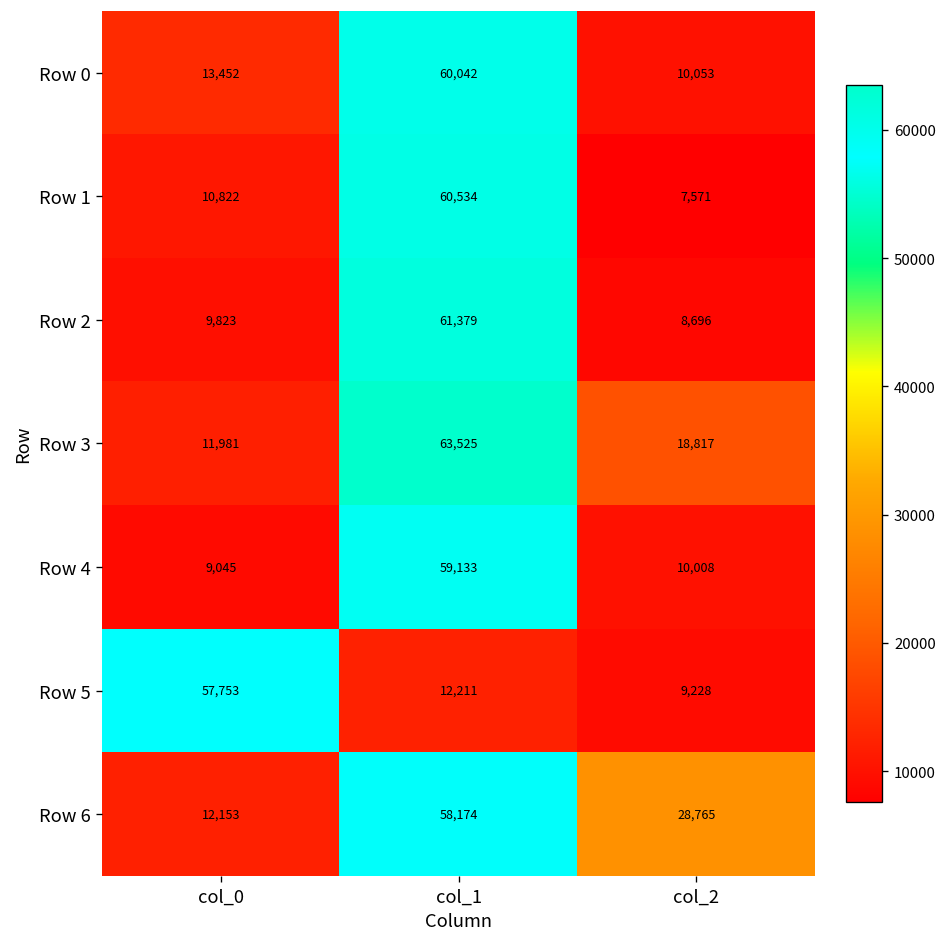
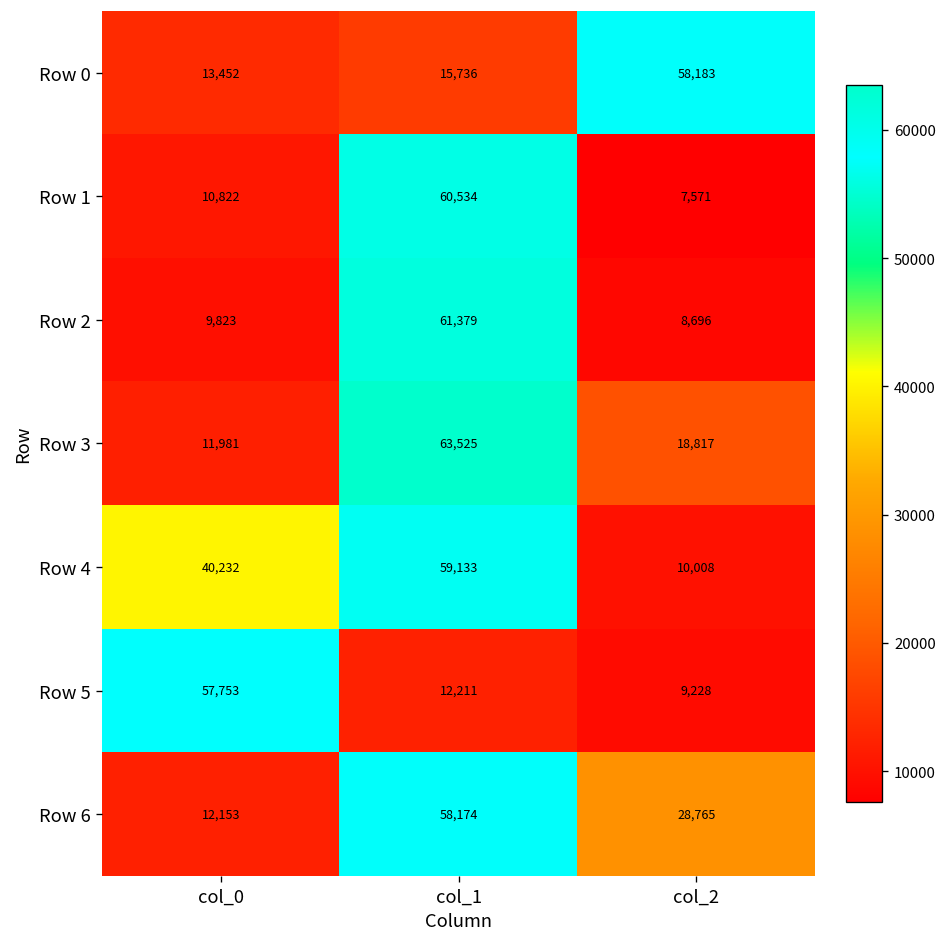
  {
    "Row 0": {
      "col_0": "13,452",
-     "col_1": "60,042",
-     "col_2": "10,053"
+     "col_1": "15,736",
+     "col_2": "58,183"
    },
    "Row 1": {
      "col_0": "10,822",
      "col_1": "60,534",
      "col_2": "7,571"
    },
    "Row 2": {
      "col_0": "9,823",
      "col_1": "61,379",
      "col_2": "8,696"
    },
    "Row 3": {
      "col_0": "11,981",
      "col_1": "63,525",
      "col_2": "18,817"
    },
    "Row 4": {
-     "col_0": "9,045",
+     "col_0": "40,232",
      "col_1": "59,133",
      "col_2": "10,008"
    },
    "Row 5": {
      "col_0": "57,753",
      "col_1": "12,211",
      "col_2": "9,228"
    },
    "Row 6": {
      "col_0": "12,153",
      "col_1": "58,174",
      "col_2": "28,765"
    }
  }
